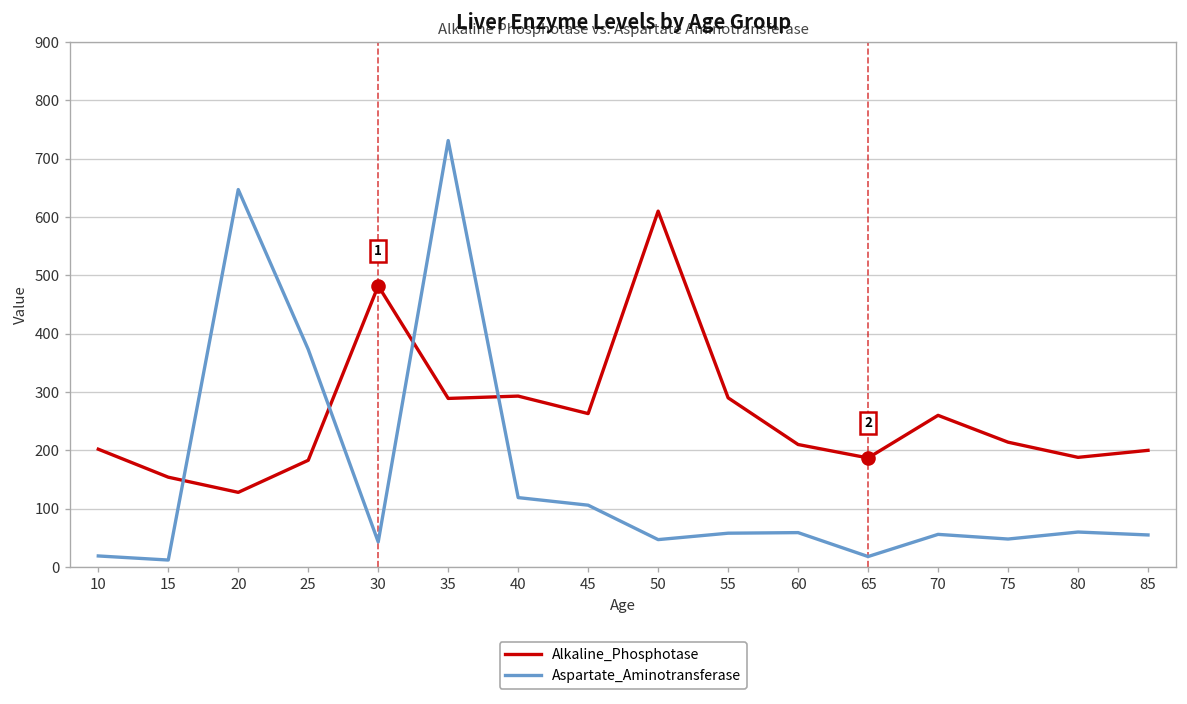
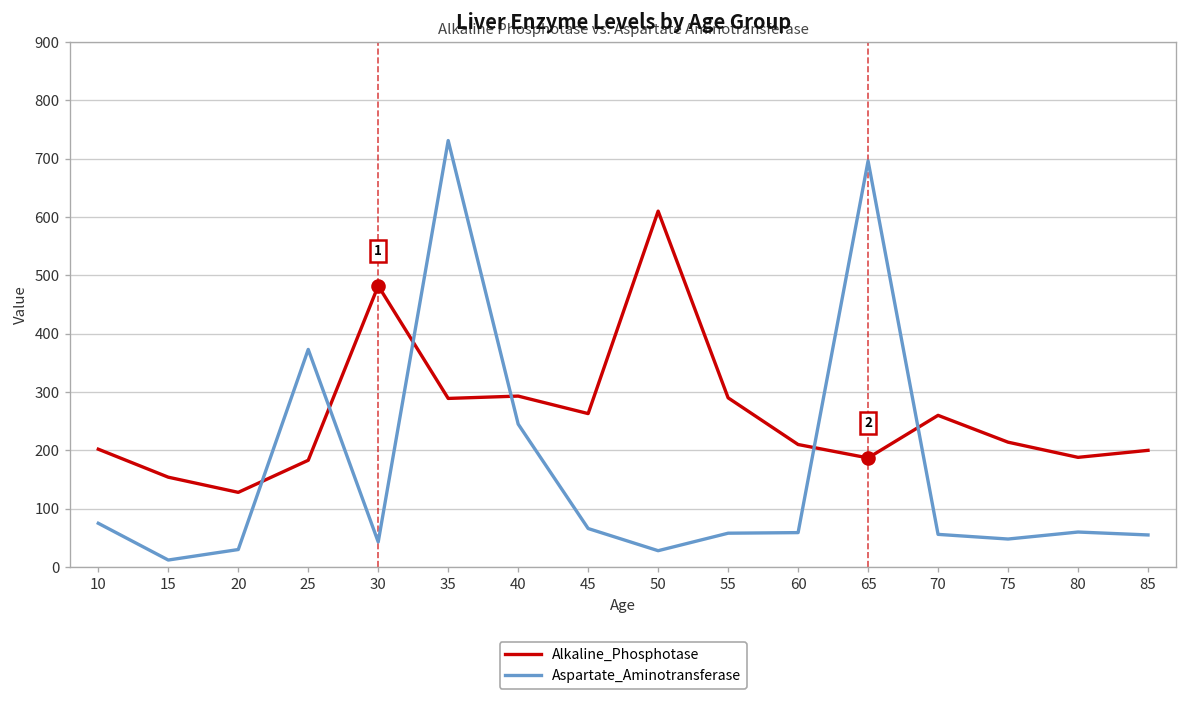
  {
    "Aspartate_Aminotransferase": {
-     "10": 20,
+     "10": 80,
      "15": 10,
-     "20": 650,
+     "20": 30,
      "25": 370,
      "30": 40,
      "35": 730,
-     "40": 120,
-     "45": 110,
-     "50": 50,
+     "40": 250,
+     "45": 70,
+     "50": 30,
      "55": 60,
      "60": 60,
-     "65": 20,
+     "65": 700,
      "70": 60,
      "75": 50,
      "80": 60,
      "85": 60
    }
  }
